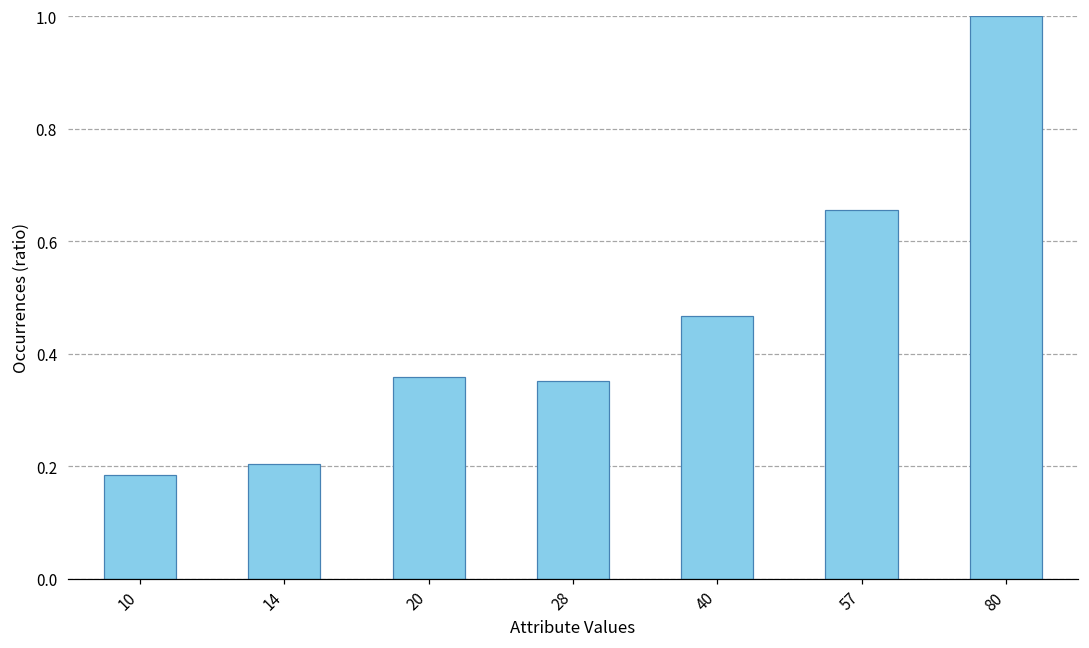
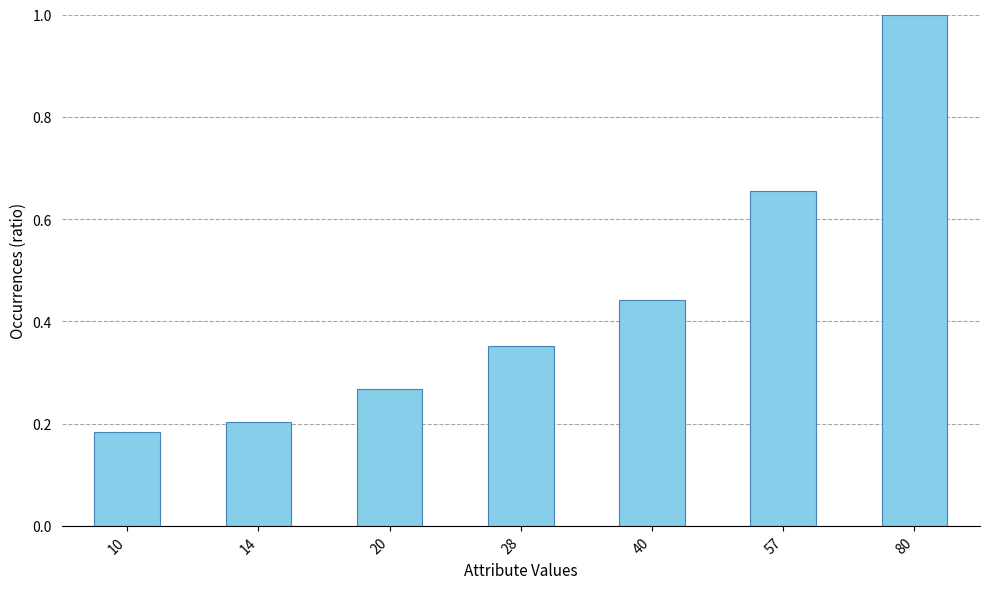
  {
    "10": 0.18,
    "14": 0.20,
-   "20": 0.36,
+   "20": 0.27,
    "28": 0.35,
-   "40": 0.47,
+   "40": 0.44,
    "57": 0.66,
    "80": 1.00
  }
